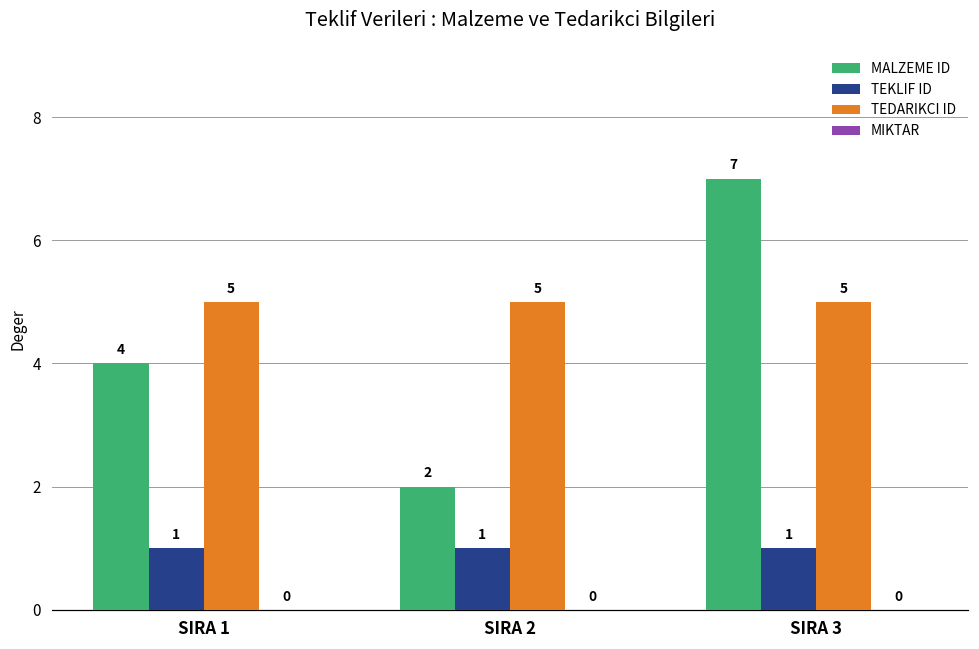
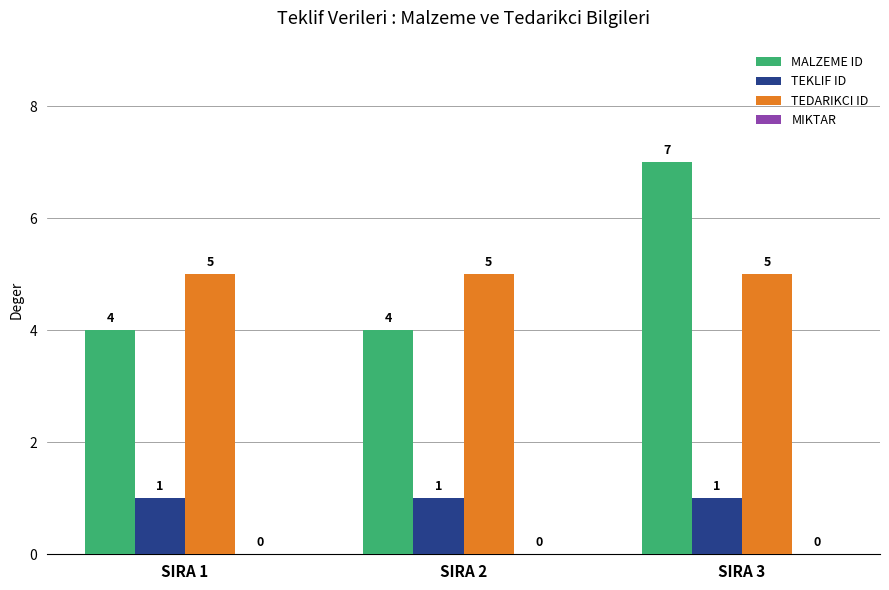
  {
    "MALZEME ID": {
      "SIRA 1": 4,
-     "SIRA 2": 2,
+     "SIRA 2": 4,
      "SIRA 3": 7
    },
    "TEKLIF ID": {
      "SIRA 1": 1,
      "SIRA 2": 1,
      "SIRA 3": 1
    },
    "TEDARIKCI ID": {
      "SIRA 1": 5,
      "SIRA 2": 5,
      "SIRA 3": 5
    },
    "MIKTAR": {
      "SIRA 1": 0,
      "SIRA 2": 0,
      "SIRA 3": 0
    }
  }
